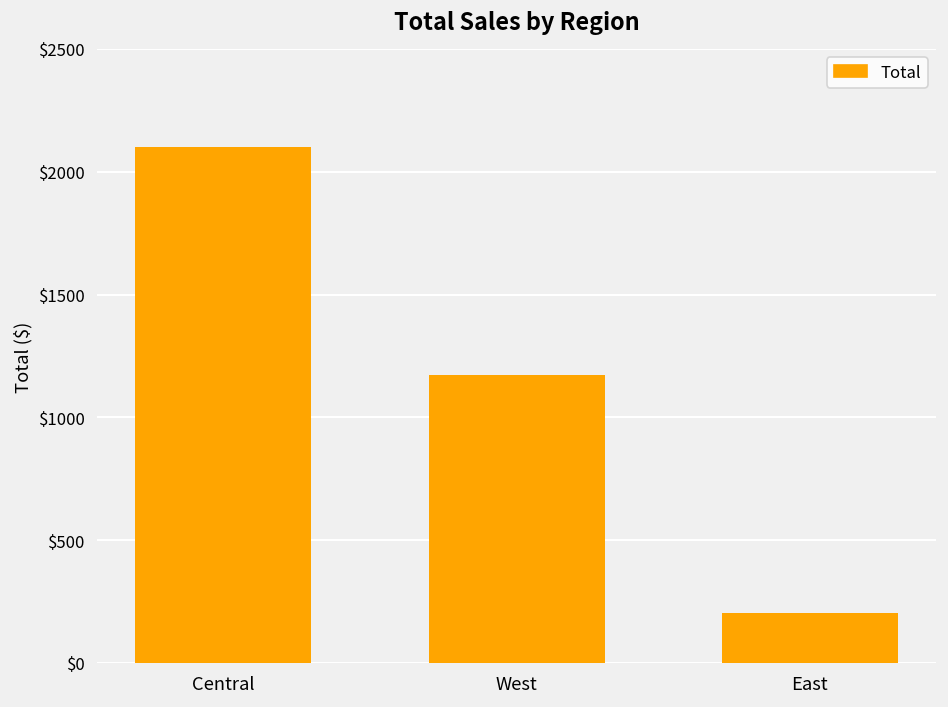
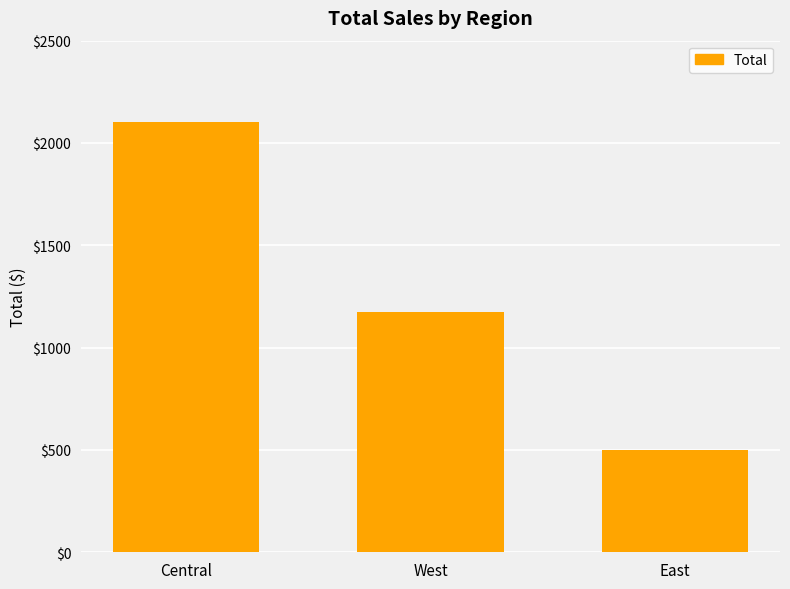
  {
    "Central": "$2100",
    "West": "$1170",
-   "East": "$210"
+   "East": "$500"
  }
